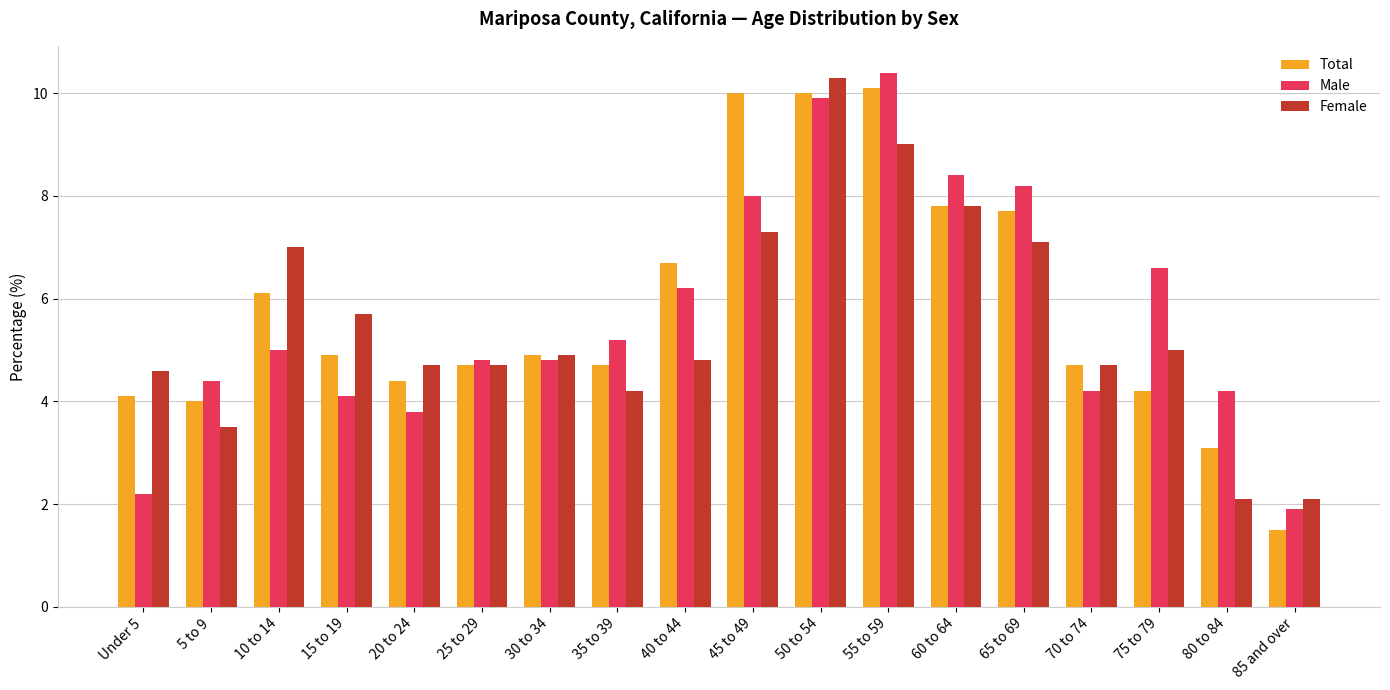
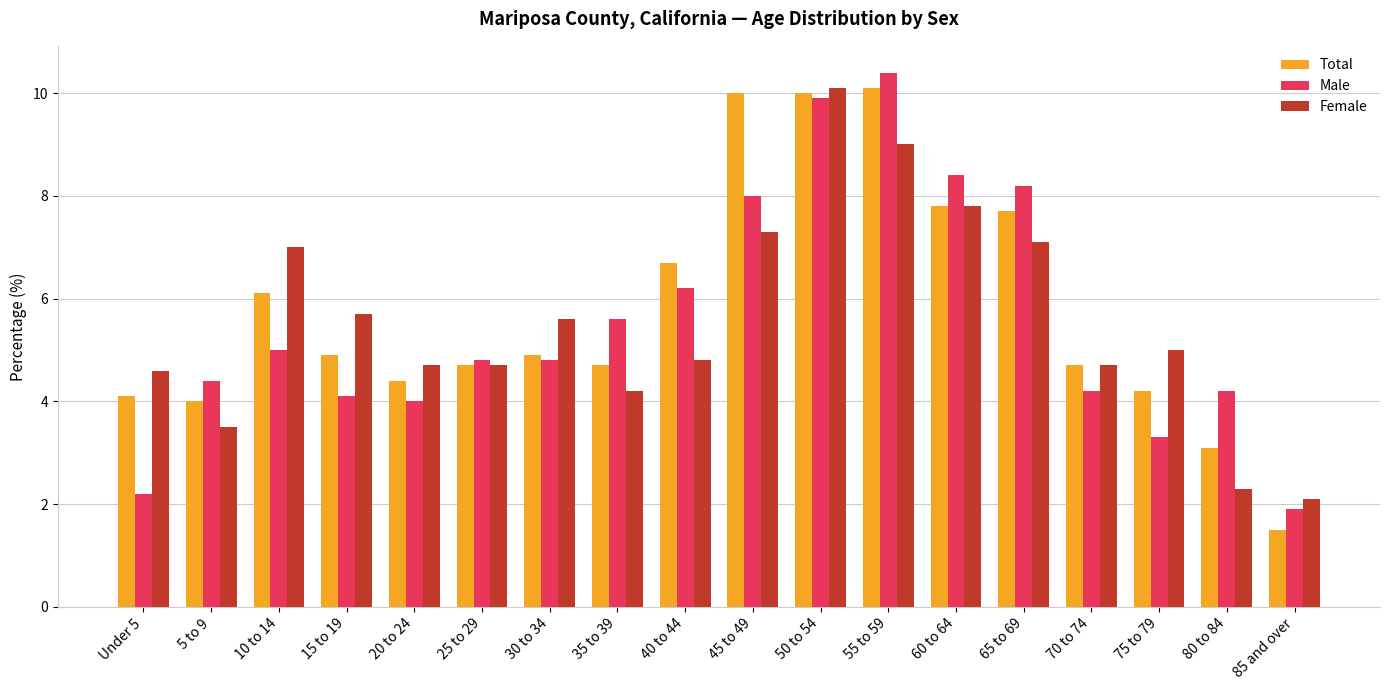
  {
    "Total": {
      "Under 5": 4.1,
      "5 to 9": 4.0,
      "10 to 14": 6.1,
      "15 to 19": 4.9,
      "20 to 24": 4.4,
      "25 to 29": 4.7,
      "30 to 34": 4.9,
      "35 to 39": 4.7,
      "40 to 44": 6.7,
      "45 to 49": 10.0,
      "50 to 54": 10.0,
      "55 to 59": 10.1,
      "60 to 64": 7.8,
      "65 to 69": 7.7,
      "70 to 74": 4.7,
      "75 to 79": 4.2,
      "80 to 84": 3.1,
      "85 and over": 1.5
    },
    "Male": {
      "Under 5": 2.2,
      "5 to 9": 4.4,
      "10 to 14": 5.0,
      "15 to 19": 4.1,
-     "20 to 24": 3.8,
+     "20 to 24": 4.0,
      "25 to 29": 4.8,
      "30 to 34": 4.8,
-     "35 to 39": 5.2,
+     "35 to 39": 5.6,
      "40 to 44": 6.2,
      "45 to 49": 8.0,
      "50 to 54": 9.9,
      "55 to 59": 10.4,
      "60 to 64": 8.4,
      "65 to 69": 8.2,
      "70 to 74": 4.2,
-     "75 to 79": 6.6,
+     "75 to 79": 3.3,
      "80 to 84": 4.2,
      "85 and over": 1.9
    },
    "Female": {
      "Under 5": 4.6,
      "5 to 9": 3.5,
      "10 to 14": 7.0,
      "15 to 19": 5.7,
      "20 to 24": 4.7,
      "25 to 29": 4.7,
-     "30 to 34": 4.9,
+     "30 to 34": 5.6,
      "35 to 39": 4.2,
      "40 to 44": 4.8,
      "45 to 49": 7.3,
-     "50 to 54": 10.3,
+     "50 to 54": 10.1,
      "55 to 59": 9.0,
      "60 to 64": 7.8,
      "65 to 69": 7.1,
      "70 to 74": 4.7,
      "75 to 79": 5.0,
-     "80 to 84": 2.1,
+     "80 to 84": 2.3,
      "85 and over": 2.1
    }
  }
